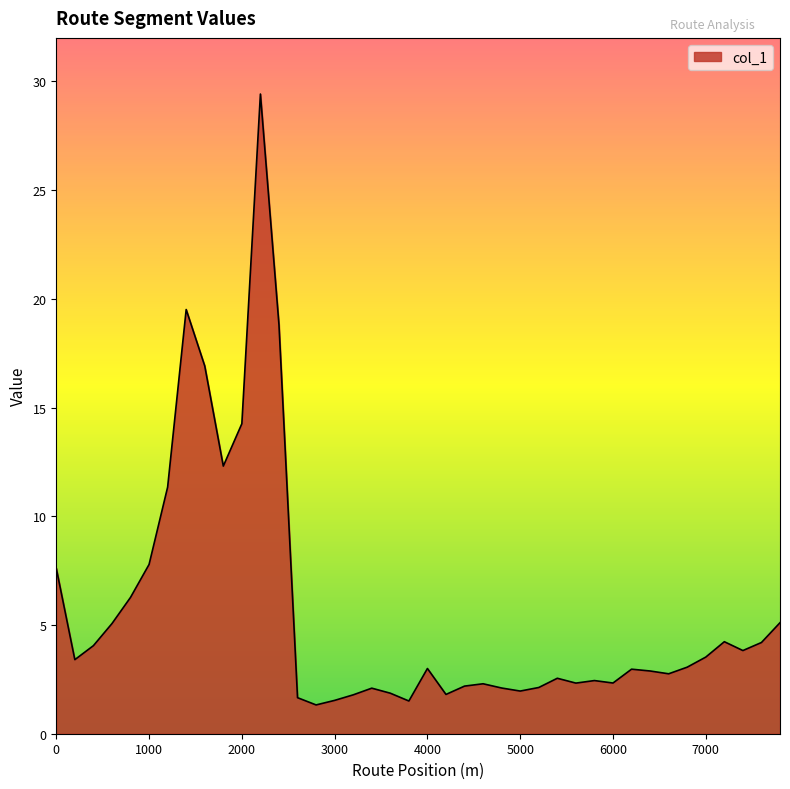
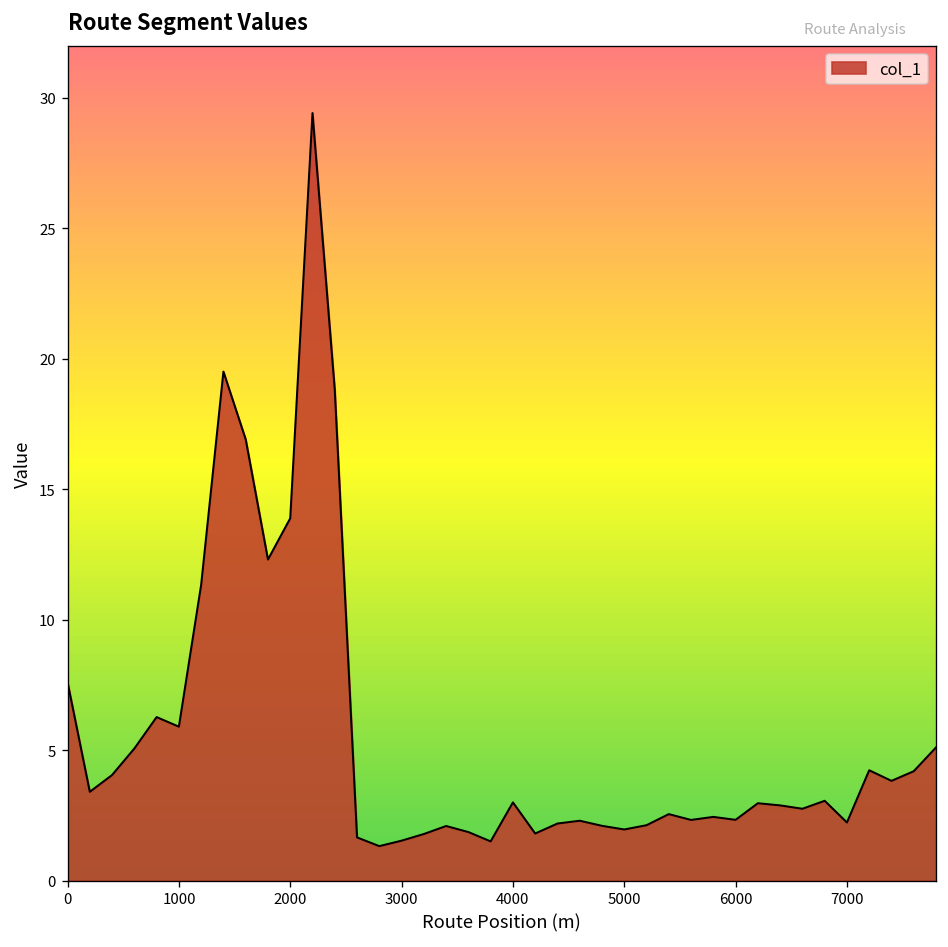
  {
    "0": 7.6,
-   "1000": 7.8,
-   "2000": 14.3,
+   "1000": 5.9,
+   "2000": 13.9,
    "3000": 1.5,
    "4000": 3.0,
    "5000": 2.0,
    "6000": 2.3,
-   "7000": 3.5
+   "7000": 2.2
  }
